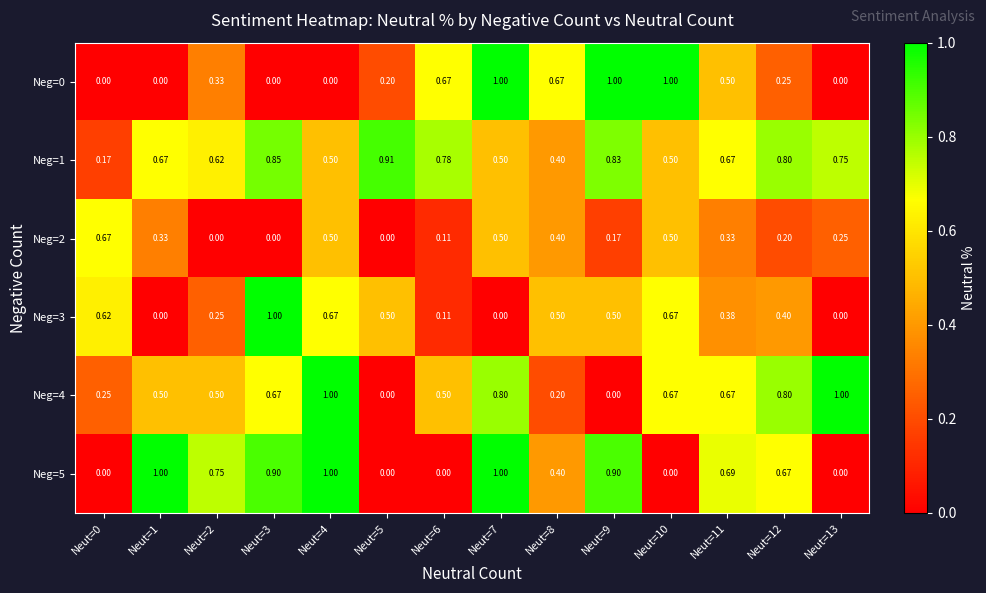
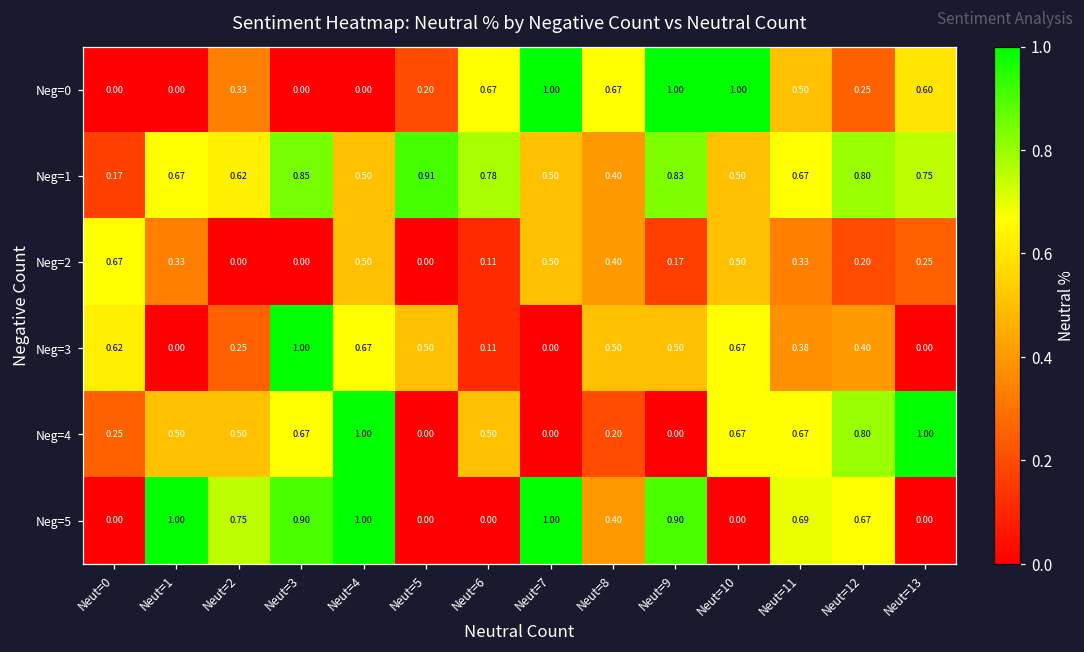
  {
    "Neg=0": {
      "Neut=0": 0.00,
      "Neut=1": 0.00,
      "Neut=2": 0.33,
      "Neut=3": 0.00,
      "Neut=4": 0.00,
      "Neut=5": 0.20,
      "Neut=6": 0.67,
      "Neut=7": 1.00,
      "Neut=8": 0.67,
      "Neut=9": 1.00,
      "Neut=10": 1.00,
      "Neut=11": 0.50,
      "Neut=12": 0.25,
-     "Neut=13": 0.00
+     "Neut=13": 0.60
    },
    "Neg=1": {
      "Neut=0": 0.17,
      "Neut=1": 0.67,
      "Neut=2": 0.62,
      "Neut=3": 0.85,
      "Neut=4": 0.50,
      "Neut=5": 0.91,
      "Neut=6": 0.78,
      "Neut=7": 0.50,
      "Neut=8": 0.40,
      "Neut=9": 0.83,
      "Neut=10": 0.50,
      "Neut=11": 0.67,
      "Neut=12": 0.80,
      "Neut=13": 0.75
    },
    "Neg=2": {
      "Neut=0": 0.67,
      "Neut=1": 0.33,
      "Neut=2": 0.00,
      "Neut=3": 0.00,
      "Neut=4": 0.50,
      "Neut=5": 0.00,
      "Neut=6": 0.11,
      "Neut=7": 0.50,
      "Neut=8": 0.40,
      "Neut=9": 0.17,
      "Neut=10": 0.50,
      "Neut=11": 0.33,
      "Neut=12": 0.20,
      "Neut=13": 0.25
    },
    "Neg=3": {
      "Neut=0": 0.62,
      "Neut=1": 0.00,
      "Neut=2": 0.25,
      "Neut=3": 1.00,
      "Neut=4": 0.67,
      "Neut=5": 0.50,
      "Neut=6": 0.11,
      "Neut=7": 0.00,
      "Neut=8": 0.50,
      "Neut=9": 0.50,
      "Neut=10": 0.67,
      "Neut=11": 0.38,
      "Neut=12": 0.40,
      "Neut=13": 0.00
    },
    "Neg=4": {
      "Neut=0": 0.25,
      "Neut=1": 0.50,
      "Neut=2": 0.50,
      "Neut=3": 0.67,
      "Neut=4": 1.00,
      "Neut=5": 0.00,
      "Neut=6": 0.50,
-     "Neut=7": 0.80,
+     "Neut=7": 0.00,
      "Neut=8": 0.20,
      "Neut=9": 0.00,
      "Neut=10": 0.67,
      "Neut=11": 0.67,
      "Neut=12": 0.80,
      "Neut=13": 1.00
    },
    "Neg=5": {
      "Neut=0": 0.00,
      "Neut=1": 1.00,
      "Neut=2": 0.75,
      "Neut=3": 0.90,
      "Neut=4": 1.00,
      "Neut=5": 0.00,
      "Neut=6": 0.00,
      "Neut=7": 1.00,
      "Neut=8": 0.40,
      "Neut=9": 0.90,
      "Neut=10": 0.00,
      "Neut=11": 0.69,
      "Neut=12": 0.67,
      "Neut=13": 0.00
    }
  }
